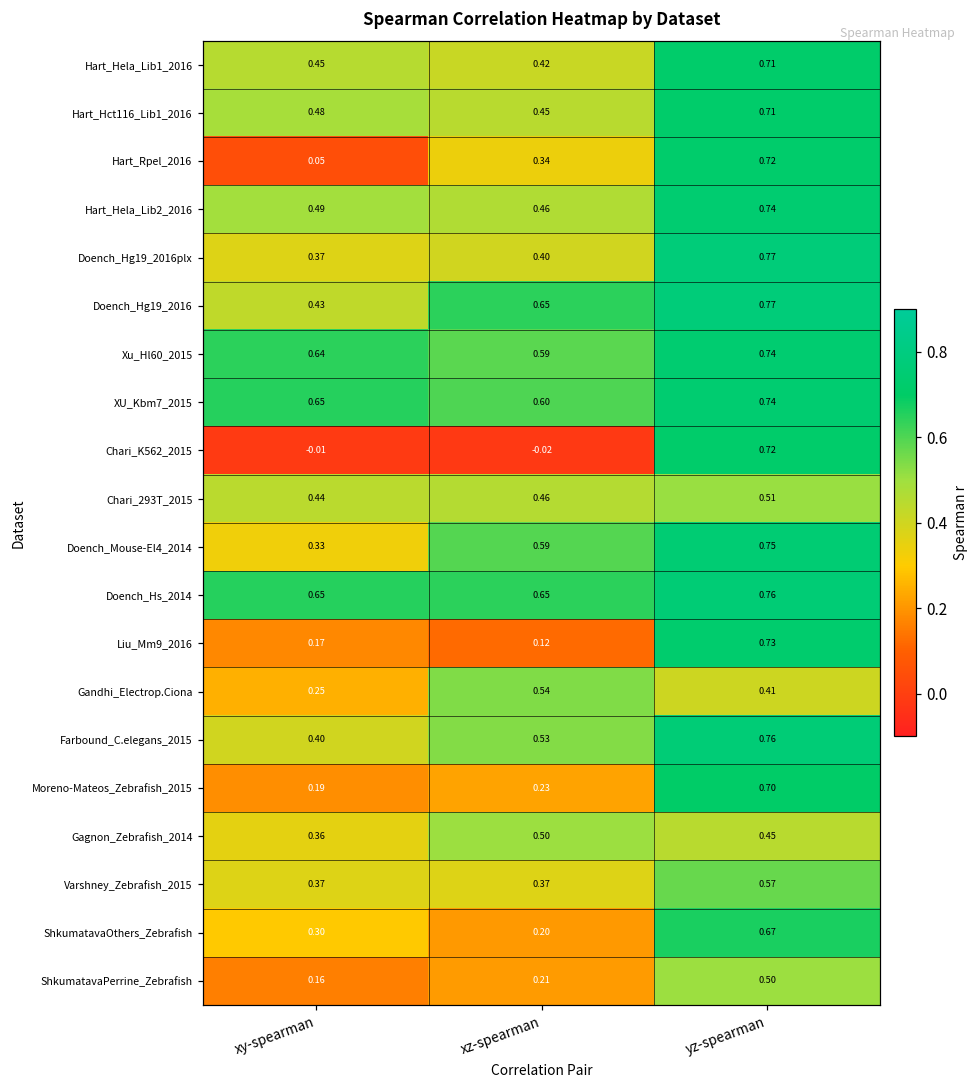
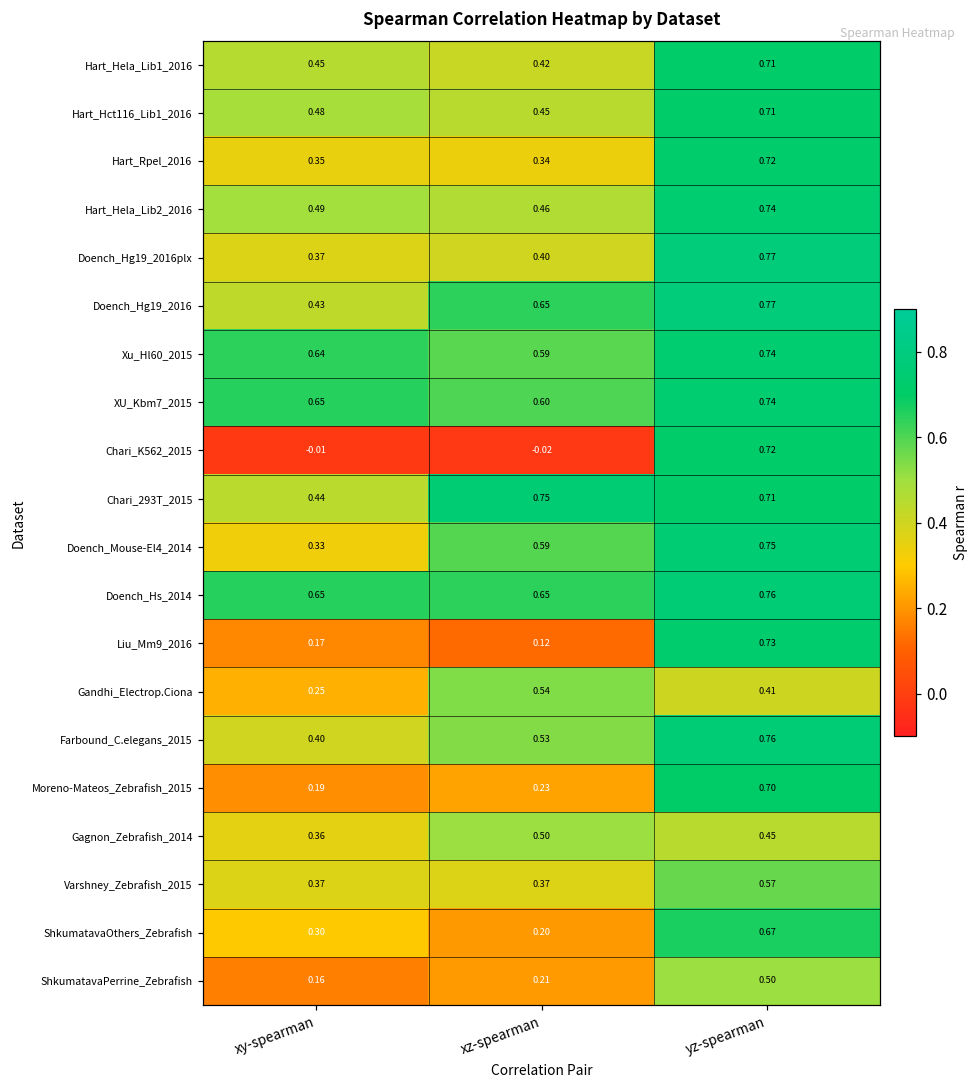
  {
    "Hart_Hela_Lib1_2016": {
      "xy-spearman": 0.45,
      "xz-spearman": 0.42,
      "yz-spearman": 0.71
    },
    "Hart_Hct116_Lib1_2016": {
      "xy-spearman": 0.48,
      "xz-spearman": 0.45,
      "yz-spearman": 0.71
    },
    "Hart_Rpel_2016": {
-     "xy-spearman": 0.05,
+     "xy-spearman": 0.35,
      "xz-spearman": 0.34,
      "yz-spearman": 0.72
    },
    "Hart_Hela_Lib2_2016": {
      "xy-spearman": 0.49,
      "xz-spearman": 0.46,
      "yz-spearman": 0.74
    },
    "Doench_Hg19_2016plx": {
      "xy-spearman": 0.37,
      "xz-spearman": 0.40,
      "yz-spearman": 0.77
    },
    "Doench_Hg19_2016": {
      "xy-spearman": 0.43,
      "xz-spearman": 0.65,
      "yz-spearman": 0.77
    },
    "Xu_Hl60_2015": {
      "xy-spearman": 0.64,
      "xz-spearman": 0.59,
      "yz-spearman": 0.74
    },
    "XU_Kbm7_2015": {
      "xy-spearman": 0.65,
      "xz-spearman": 0.60,
      "yz-spearman": 0.74
    },
    "Chari_K562_2015": {
      "xy-spearman": -0.01,
      "xz-spearman": -0.02,
      "yz-spearman": 0.72
    },
    "Chari_293T_2015": {
      "xy-spearman": 0.44,
-     "xz-spearman": 0.46,
-     "yz-spearman": 0.51
+     "xz-spearman": 0.75,
+     "yz-spearman": 0.71
    },
    "Doench_Mouse-El4_2014": {
      "xy-spearman": 0.33,
      "xz-spearman": 0.59,
      "yz-spearman": 0.75
    },
    "Doench_Hs_2014": {
      "xy-spearman": 0.65,
      "xz-spearman": 0.65,
      "yz-spearman": 0.76
    },
    "Liu_Mm9_2016": {
      "xy-spearman": 0.17,
      "xz-spearman": 0.12,
      "yz-spearman": 0.73
    },
    "Gandhi_Electrop.Ciona": {
      "xy-spearman": 0.25,
      "xz-spearman": 0.54,
      "yz-spearman": 0.41
    },
    "Farbound_C.elegans_2015": {
      "xy-spearman": 0.40,
      "xz-spearman": 0.53,
      "yz-spearman": 0.76
    },
    "Moreno-Mateos_Zebrafish_2015": {
      "xy-spearman": 0.19,
      "xz-spearman": 0.23,
      "yz-spearman": 0.70
    },
    "Gagnon_Zebrafish_2014": {
      "xy-spearman": 0.36,
      "xz-spearman": 0.50,
      "yz-spearman": 0.45
    },
    "Varshney_Zebrafish_2015": {
      "xy-spearman": 0.37,
      "xz-spearman": 0.37,
      "yz-spearman": 0.57
    },
    "ShkumatavaOthers_Zebrafish": {
      "xy-spearman": 0.30,
      "xz-spearman": 0.20,
      "yz-spearman": 0.67
    },
    "ShkumatavaPerrine_Zebrafish": {
      "xy-spearman": 0.16,
      "xz-spearman": 0.21,
      "yz-spearman": 0.50
    }
  }
